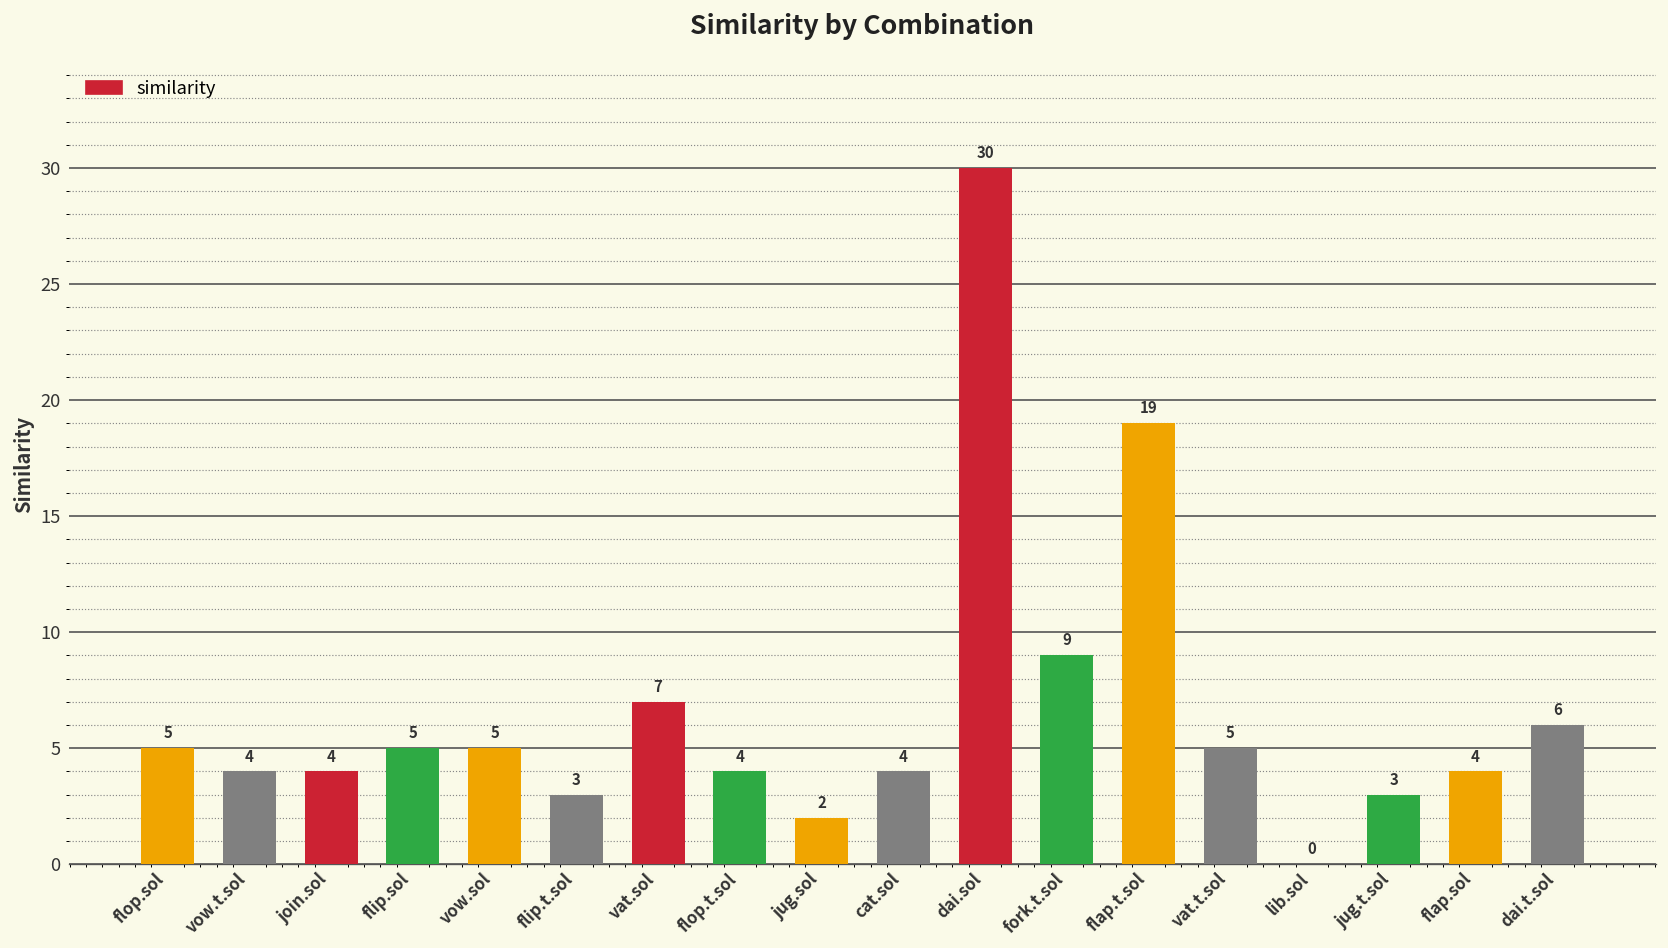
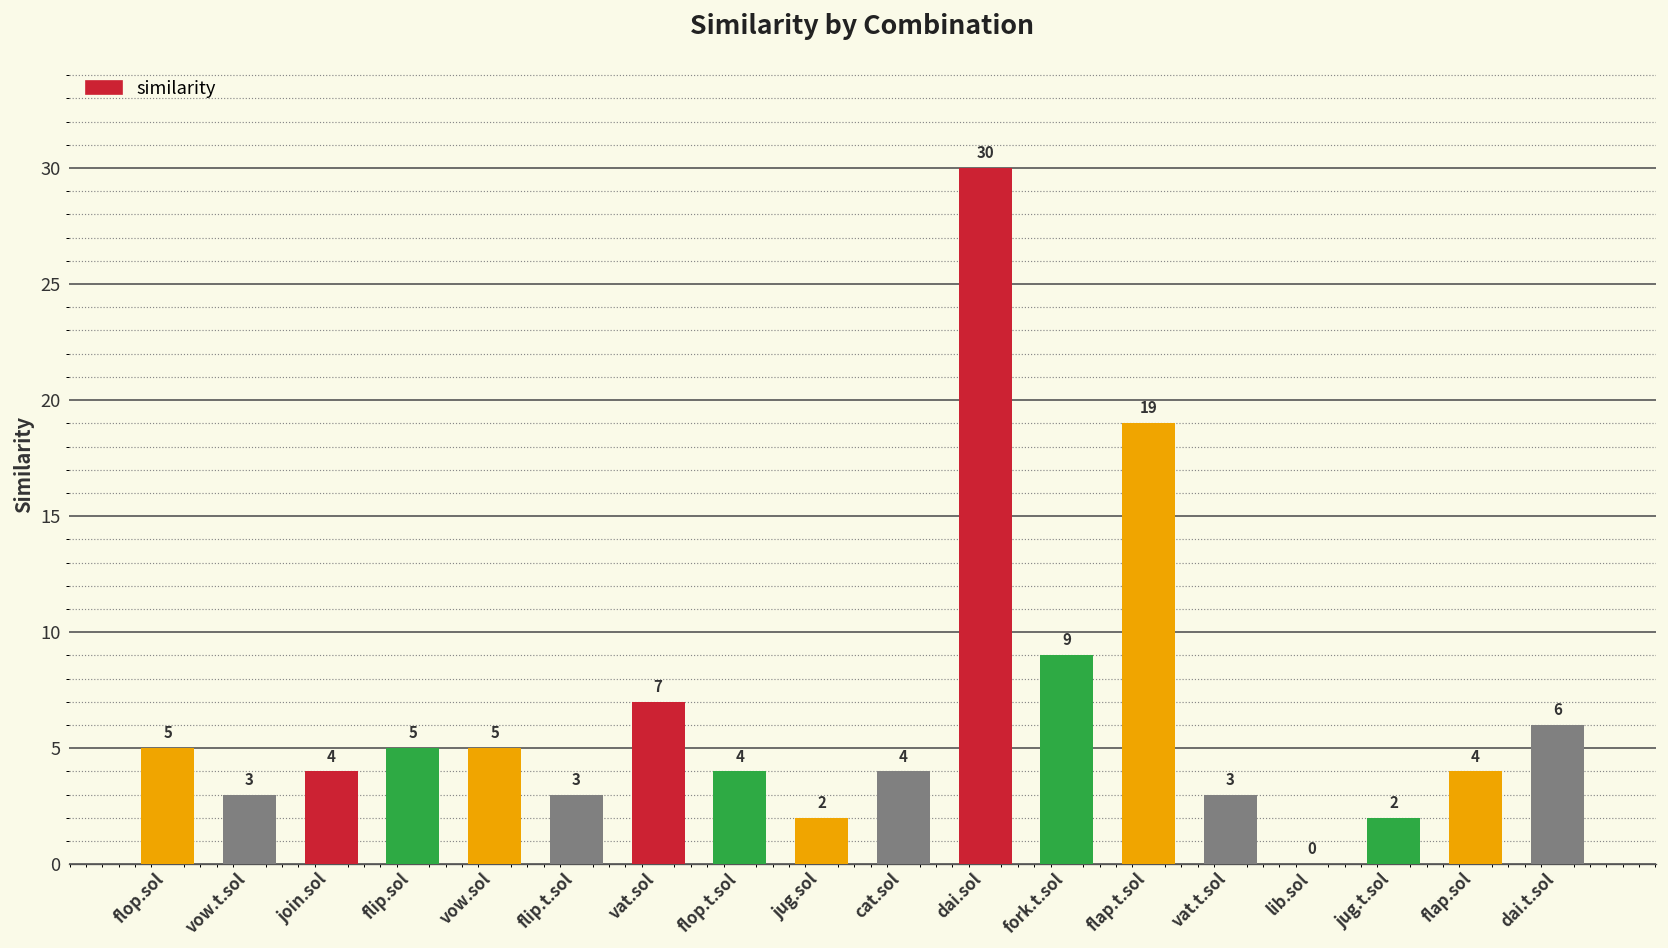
  {
    "flop.sol": 5,
-   "vow.t.sol": 4,
+   "vow.t.sol": 3,
    "join.sol": 4,
    "flip.sol": 5,
    "vow.sol": 5,
    "flip.t.sol": 3,
    "vat.sol": 7,
    "flop.t.sol": 4,
    "jug.sol": 2,
    "cat.sol": 4,
    "dai.sol": 30,
    "fork.t.sol": 9,
    "flap.t.sol": 19,
-   "vat.t.sol": 5,
+   "vat.t.sol": 3,
    "lib.sol": 0,
-   "jug.t.sol": 3,
+   "jug.t.sol": 2,
    "flap.sol": 4,
    "dai.t.sol": 6
  }
